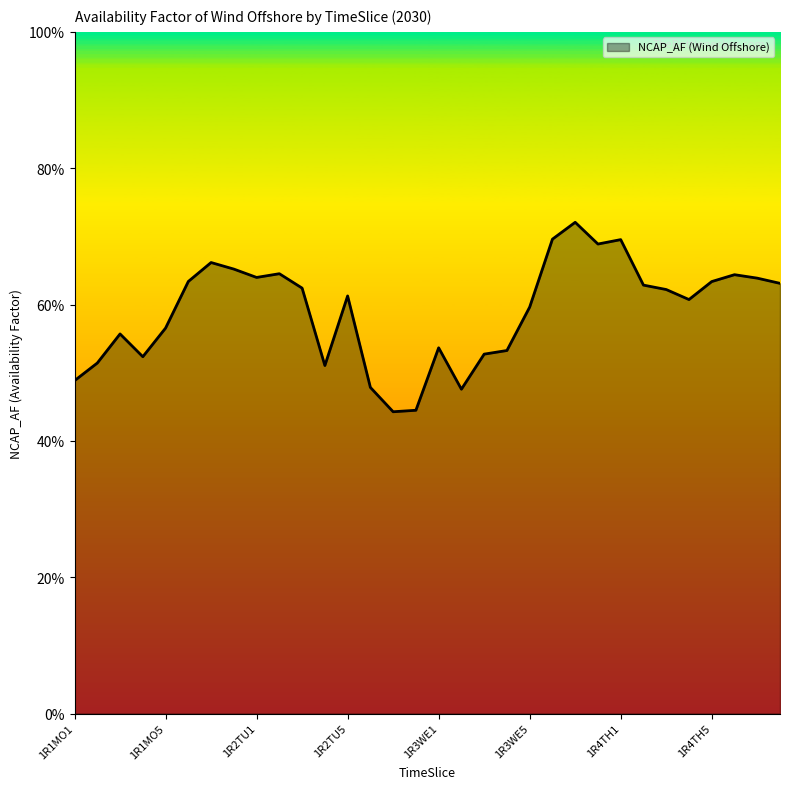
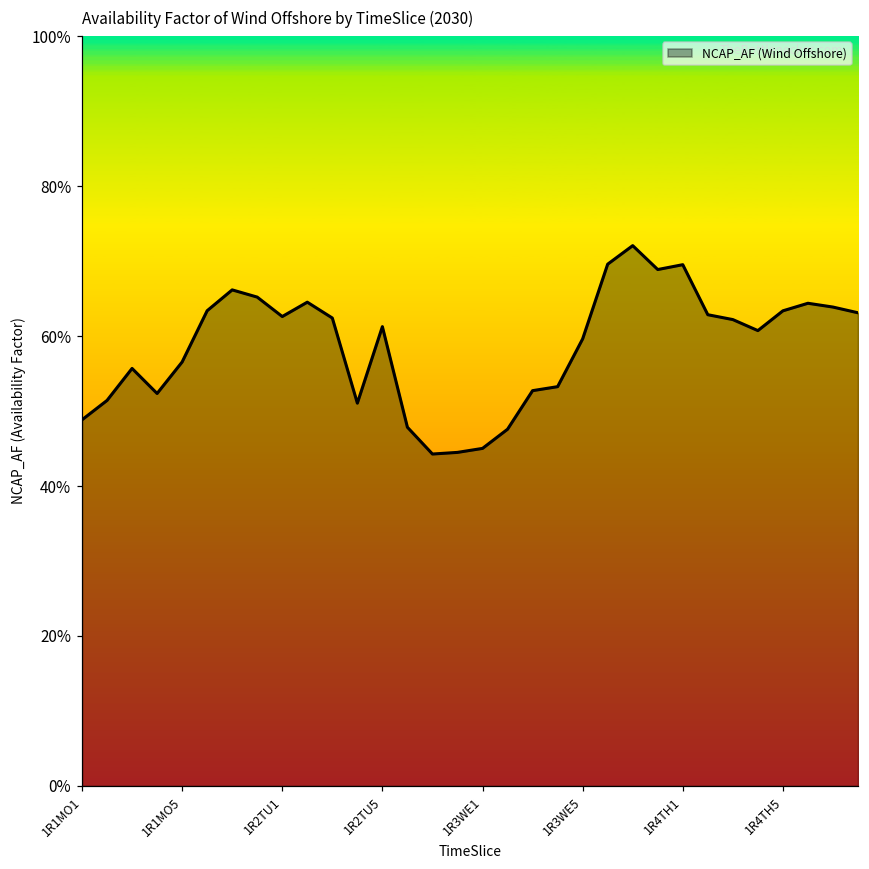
  {
    "1R1MO1": "49%",
    "1R1MO5": "57%",
-   "1R2TU1": "64%",
+   "1R2TU1": "63%",
    "1R2TU5": "61%",
-   "1R3WE1": "54%",
+   "1R3WE1": "45%",
    "1R3WE5": "60%",
    "1R4TH1": "70%",
    "1R4TH5": "63%"
  }
